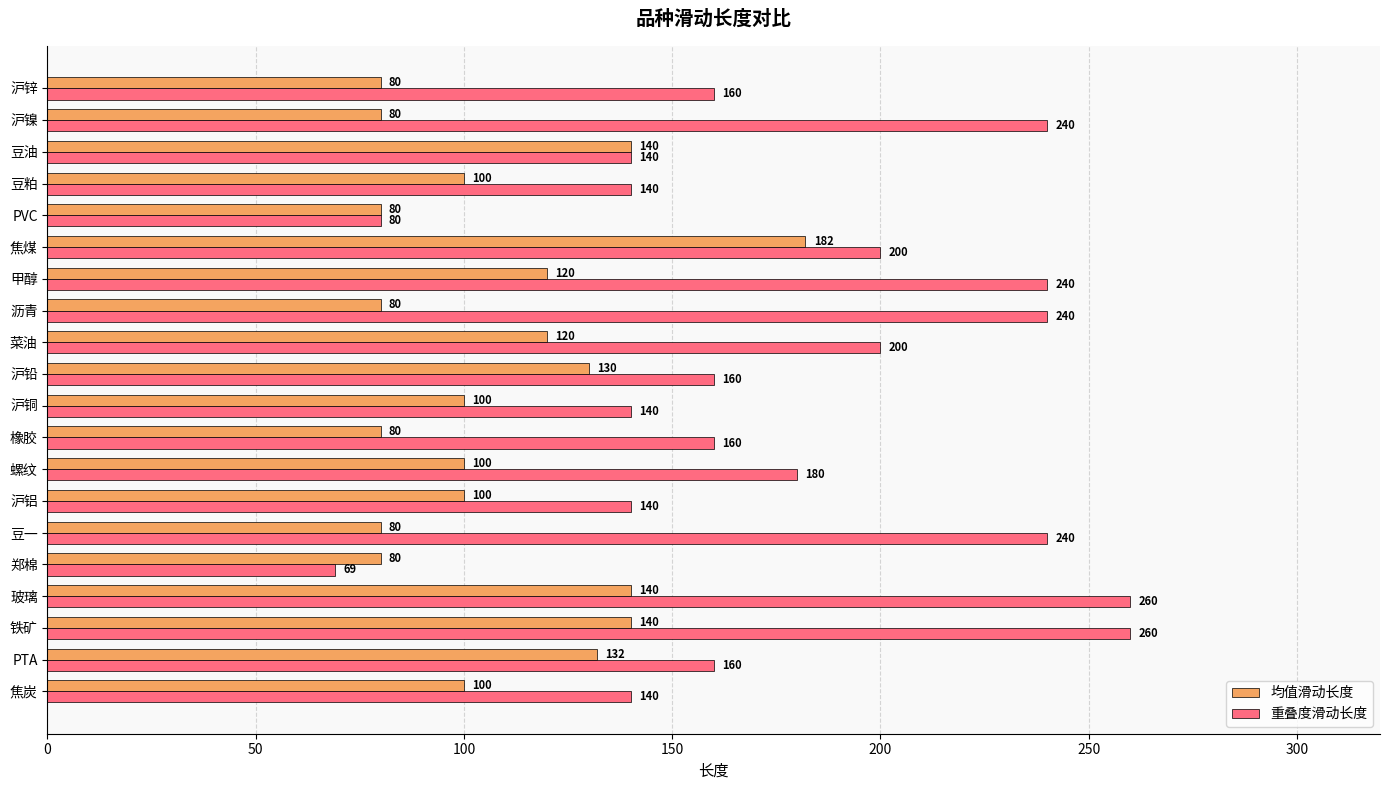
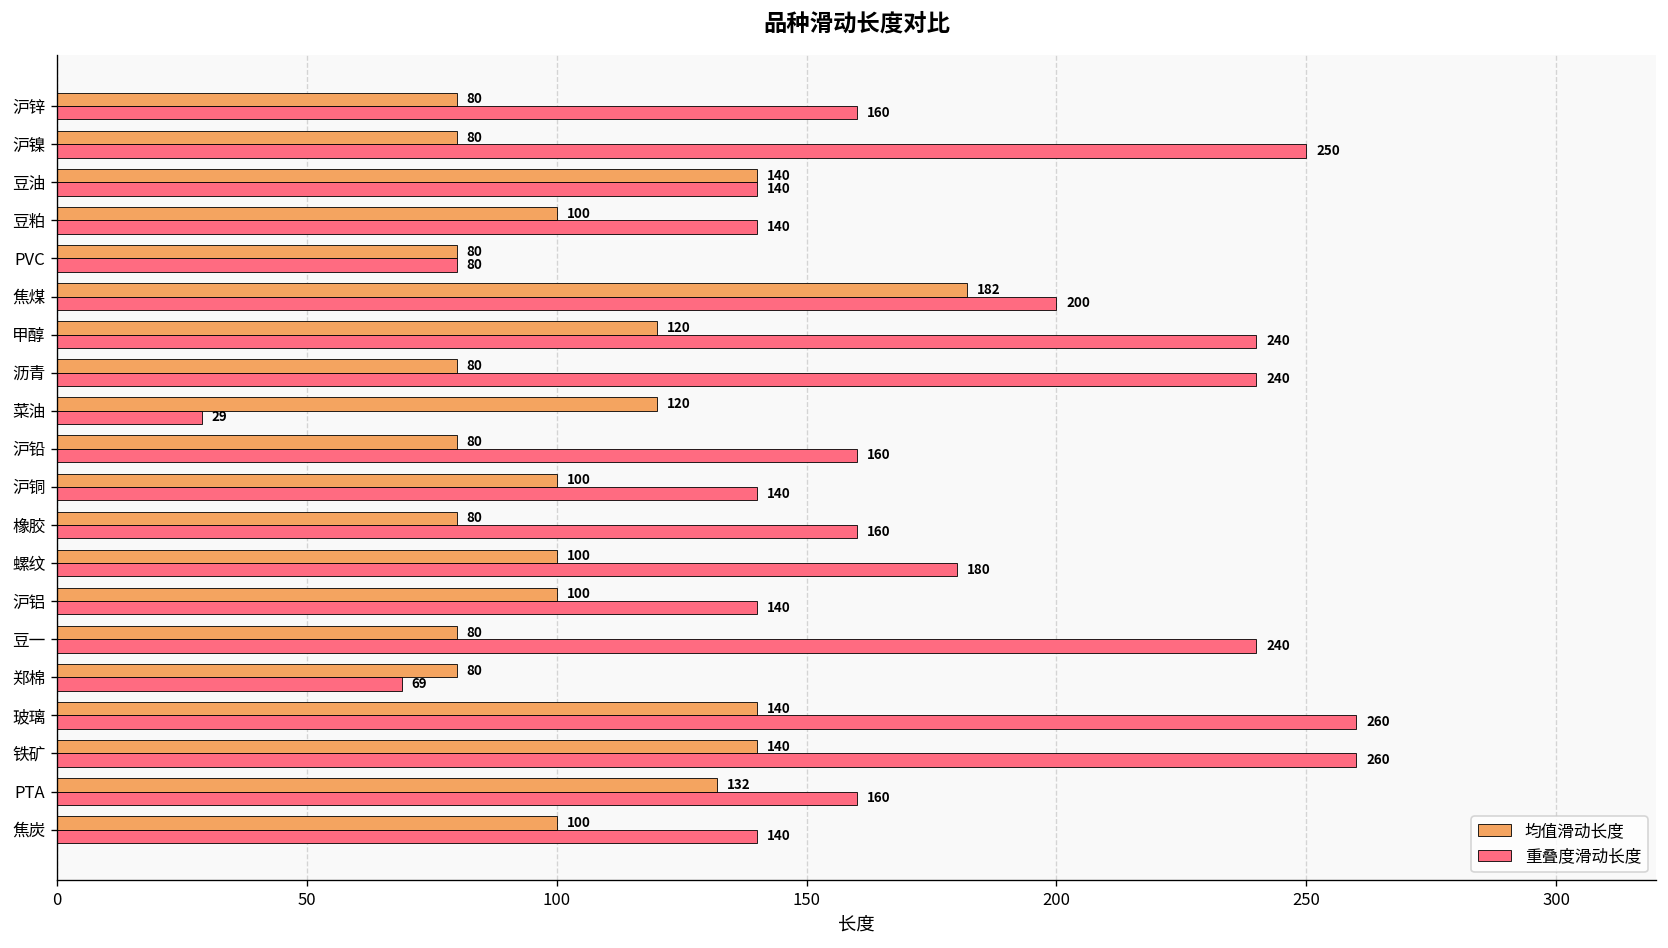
  {
    "均值滑动长度": {
      "沪锌": 80,
      "沪镍": 80,
      "豆油": 140,
      "豆粕": 100,
      "PVC": 80,
      "焦煤": 182,
      "甲醇": 120,
      "沥青": 80,
      "菜油": 120,
-     "沪铅": 130,
+     "沪铅": 80,
      "沪铜": 100,
      "橡胶": 80,
      "螺纹": 100,
      "沪铝": 100,
      "豆一": 80,
      "郑棉": 80,
      "玻璃": 140,
      "铁矿": 140,
      "PTA": 132,
      "焦炭": 100
    },
    "重叠度滑动长度": {
      "沪锌": 160,
-     "沪镍": 240,
+     "沪镍": 250,
      "豆油": 140,
      "豆粕": 140,
      "PVC": 80,
      "焦煤": 200,
      "甲醇": 240,
      "沥青": 240,
-     "菜油": 200,
+     "菜油": 29,
      "沪铅": 160,
      "沪铜": 140,
      "橡胶": 160,
      "螺纹": 180,
      "沪铝": 140,
      "豆一": 240,
      "郑棉": 69,
      "玻璃": 260,
      "铁矿": 260,
      "PTA": 160,
      "焦炭": 140
    }
  }
